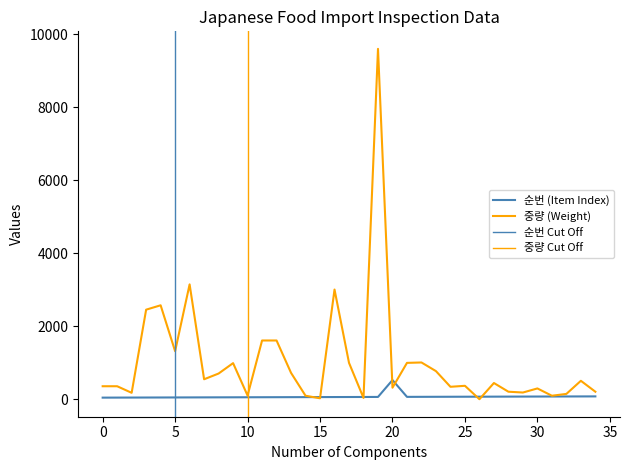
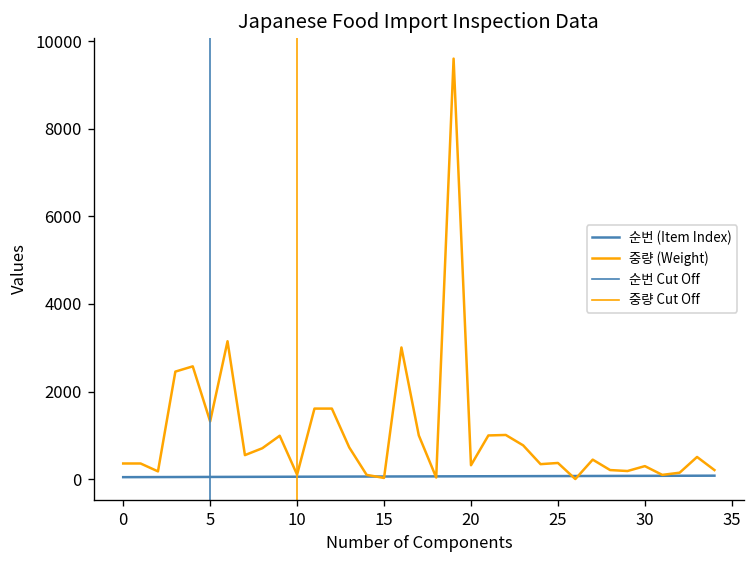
  {
    "순번 (Item Index)": {
      "0": 0,
      "5": 100,
-     "20": 500,
+     "20": 100,
      "25": 100,
      "30": 100
    },
    "중량 (Weight)": {
      "0": 400,
      "5": 1300,
      "20": 300,
      "25": 400,
      "30": 300
    }
  }
